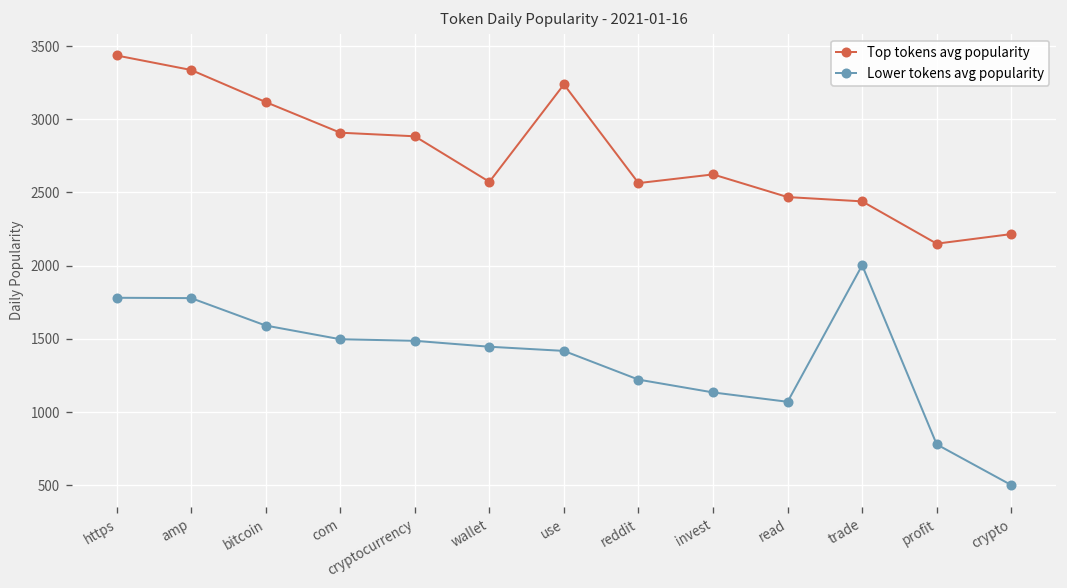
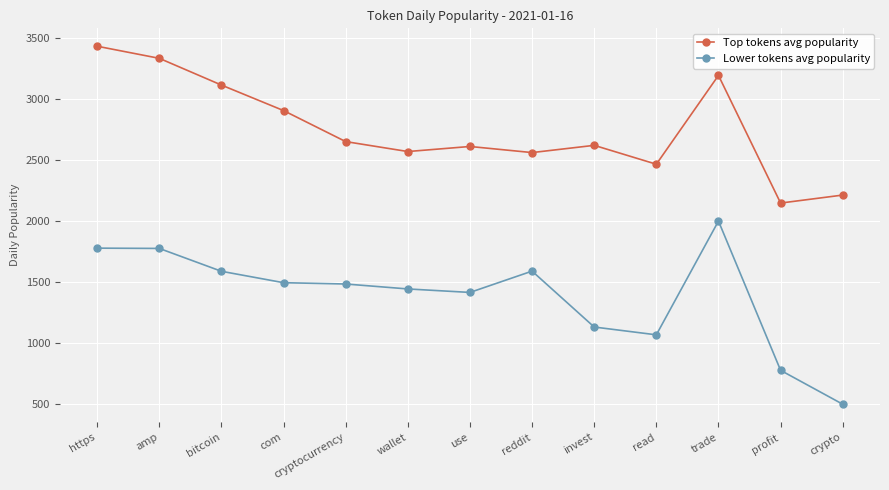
  {
    "Top tokens avg popularity": {
      "https": 3440,
      "amp": 3340,
      "bitcoin": 3120,
      "com": 2910,
-     "cryptocurrency": 2880,
+     "cryptocurrency": 2650,
      "wallet": 2570,
-     "use": 3240,
+     "use": 2610,
      "reddit": 2560,
      "invest": 2620,
      "read": 2470,
-     "trade": 2440,
+     "trade": 3200,
      "profit": 2150,
      "crypto": 2220
    },
    "Lower tokens avg popularity": {
      "https": 1780,
      "amp": 1780,
      "bitcoin": 1590,
      "com": 1500,
      "cryptocurrency": 1490,
      "wallet": 1450,
      "use": 1420,
-     "reddit": 1220,
+     "reddit": 1590,
      "invest": 1130,
      "read": 1070,
      "trade": 2000,
      "profit": 780,
      "crypto": 500
    }
  }
